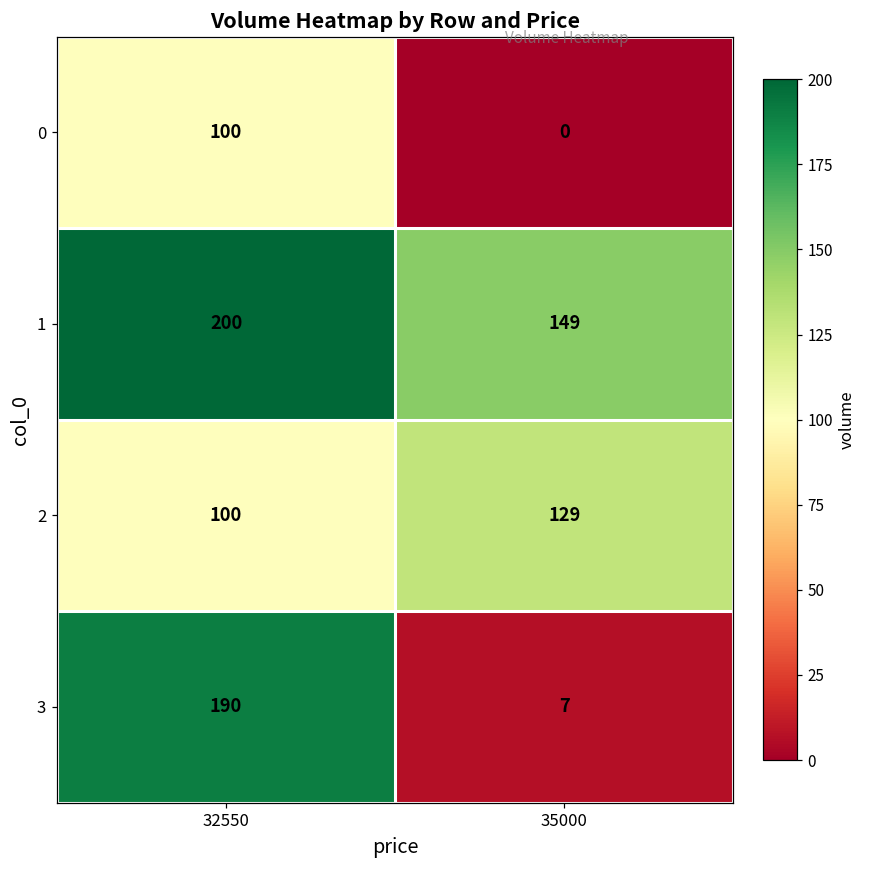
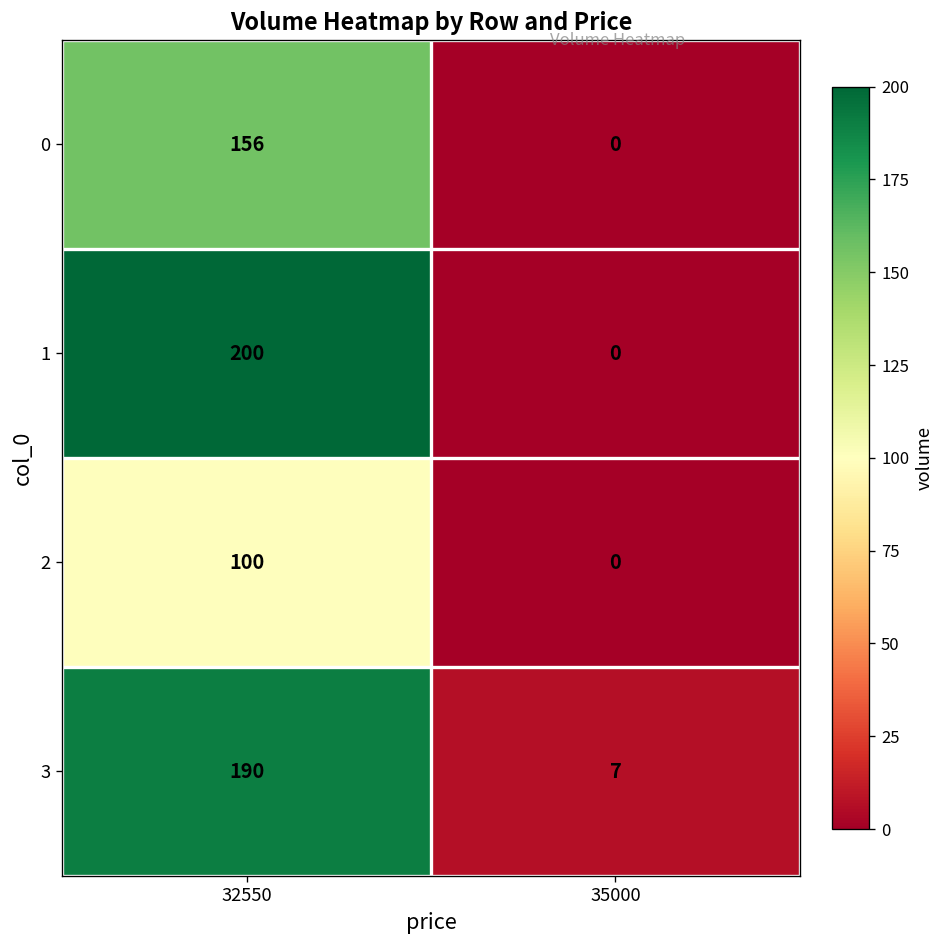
  {
    "0": {
-     "32550": 100,
+     "32550": 156,
      "35000": 0
    },
    "1": {
      "32550": 200,
-     "35000": 149
+     "35000": 0
    },
    "2": {
      "32550": 100,
-     "35000": 129
+     "35000": 0
    },
    "3": {
      "32550": 190,
      "35000": 7
    }
  }
